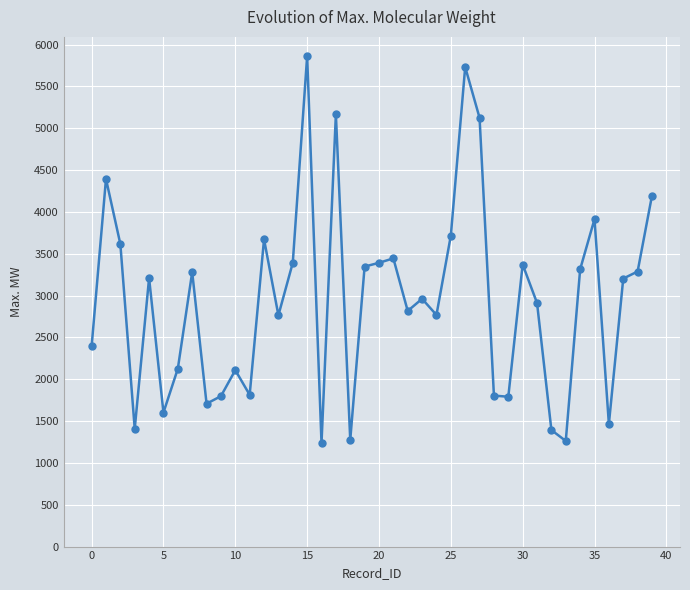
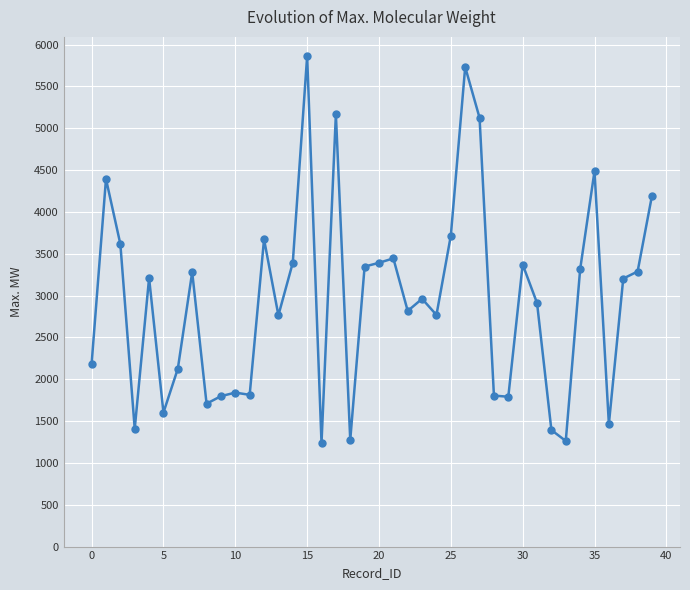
  {
-   "0": 2400,
+   "0": 2200,
    "5": 1600,
-   "10": 2100,
+   "10": 1800,
    "15": 5900,
    "20": 3400,
    "25": 3700,
    "30": 3400,
-   "35": 3900
+   "35": 4500
  }
